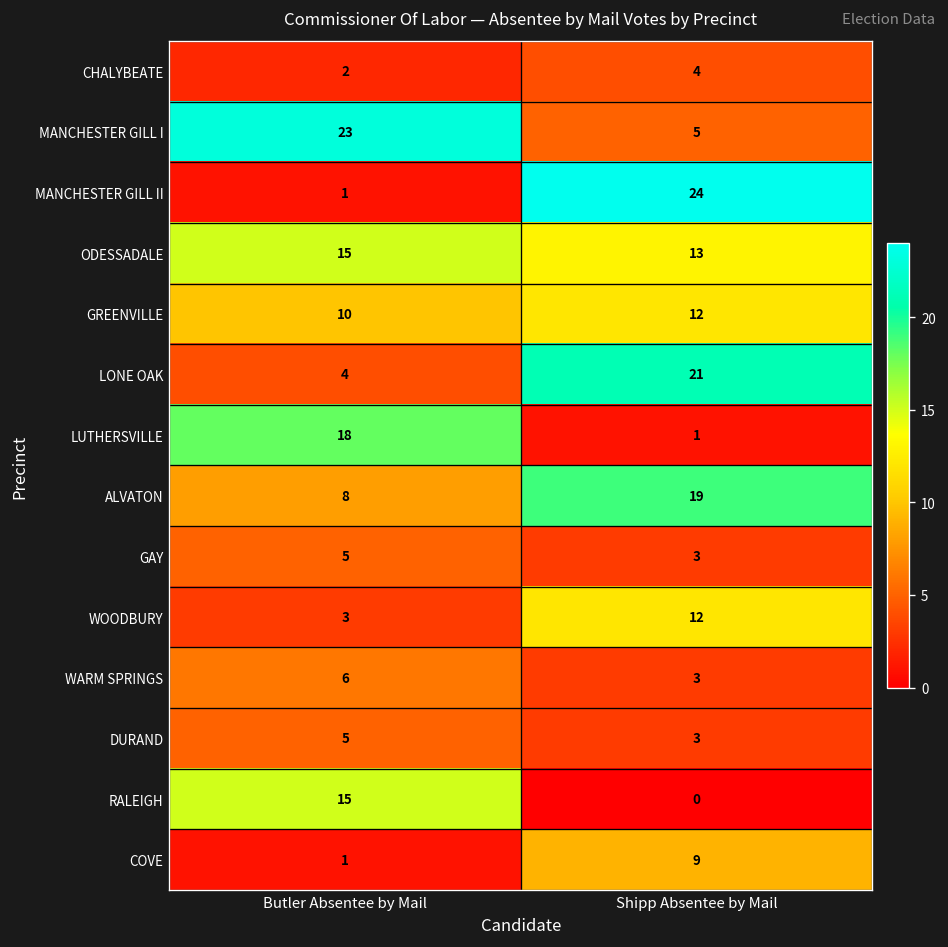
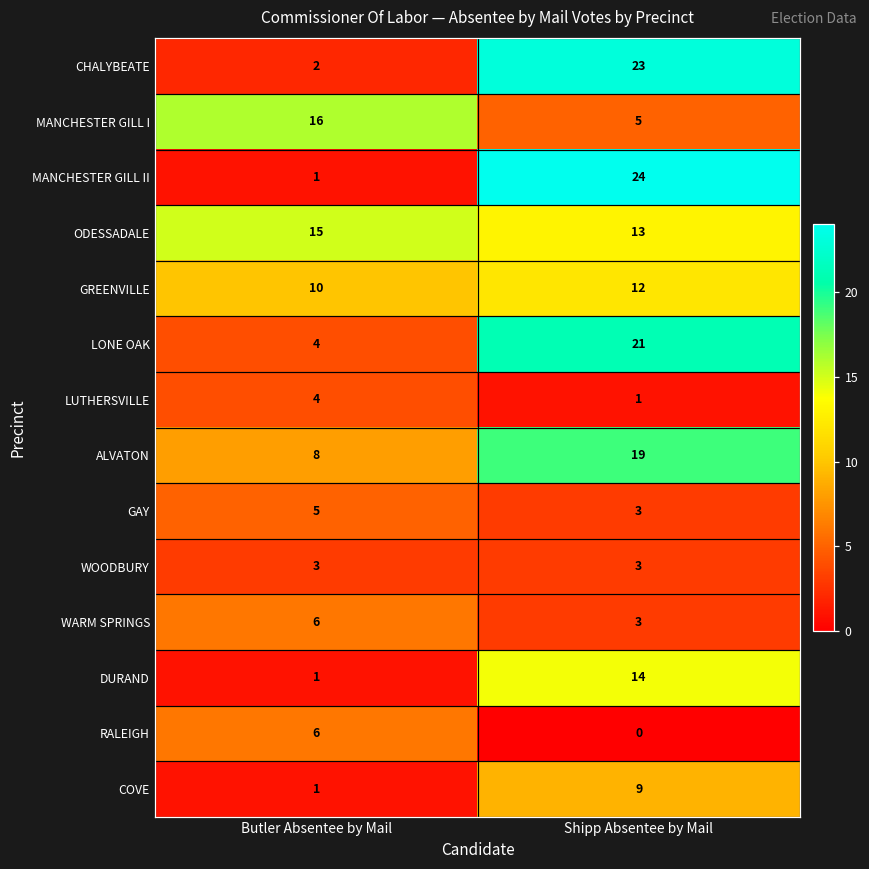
  {
    "CHALYBEATE": {
      "Butler Absentee by Mail": 2,
-     "Shipp Absentee by Mail": 4
+     "Shipp Absentee by Mail": 23
    },
    "MANCHESTER GILL I": {
-     "Butler Absentee by Mail": 23,
+     "Butler Absentee by Mail": 16,
      "Shipp Absentee by Mail": 5
    },
    "MANCHESTER GILL II": {
      "Butler Absentee by Mail": 1,
      "Shipp Absentee by Mail": 24
    },
    "ODESSADALE": {
      "Butler Absentee by Mail": 15,
      "Shipp Absentee by Mail": 13
    },
    "GREENVILLE": {
      "Butler Absentee by Mail": 10,
      "Shipp Absentee by Mail": 12
    },
    "LONE OAK": {
      "Butler Absentee by Mail": 4,
      "Shipp Absentee by Mail": 21
    },
    "LUTHERSVILLE": {
-     "Butler Absentee by Mail": 18,
+     "Butler Absentee by Mail": 4,
      "Shipp Absentee by Mail": 1
    },
    "ALVATON": {
      "Butler Absentee by Mail": 8,
      "Shipp Absentee by Mail": 19
    },
    "GAY": {
      "Butler Absentee by Mail": 5,
      "Shipp Absentee by Mail": 3
    },
    "WOODBURY": {
      "Butler Absentee by Mail": 3,
-     "Shipp Absentee by Mail": 12
+     "Shipp Absentee by Mail": 3
    },
    "WARM SPRINGS": {
      "Butler Absentee by Mail": 6,
      "Shipp Absentee by Mail": 3
    },
    "DURAND": {
-     "Butler Absentee by Mail": 5,
-     "Shipp Absentee by Mail": 3
+     "Butler Absentee by Mail": 1,
+     "Shipp Absentee by Mail": 14
    },
    "RALEIGH": {
-     "Butler Absentee by Mail": 15,
+     "Butler Absentee by Mail": 6,
      "Shipp Absentee by Mail": 0
    },
    "COVE": {
      "Butler Absentee by Mail": 1,
      "Shipp Absentee by Mail": 9
    }
  }
